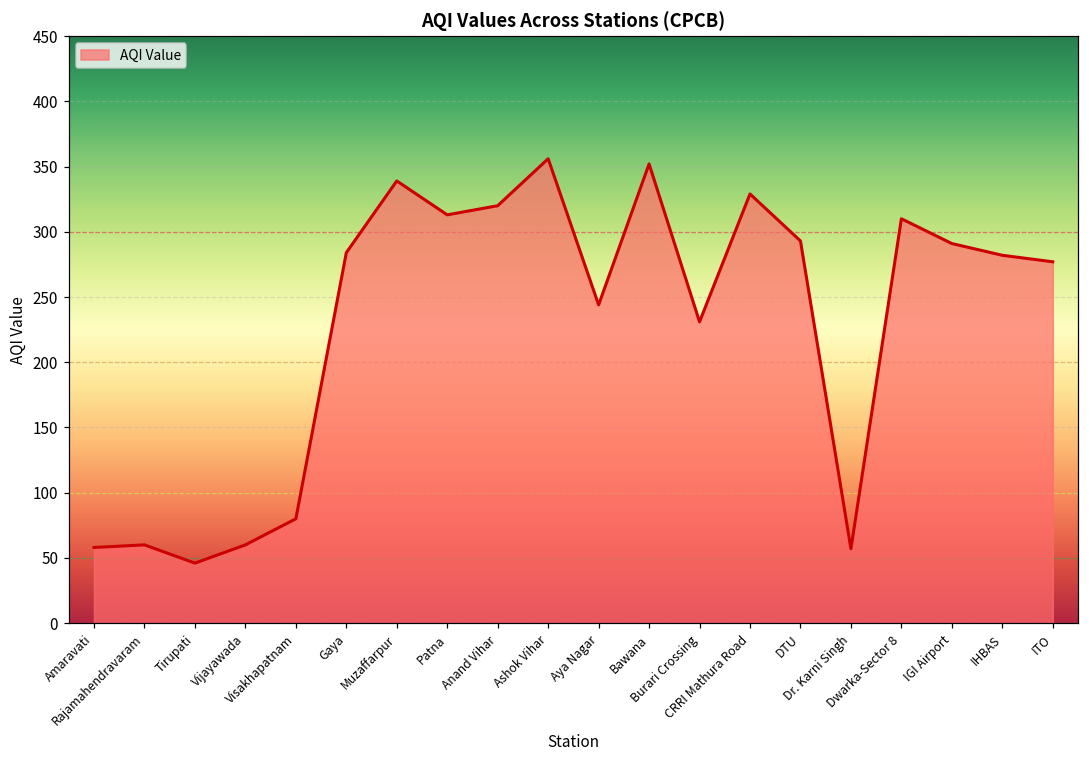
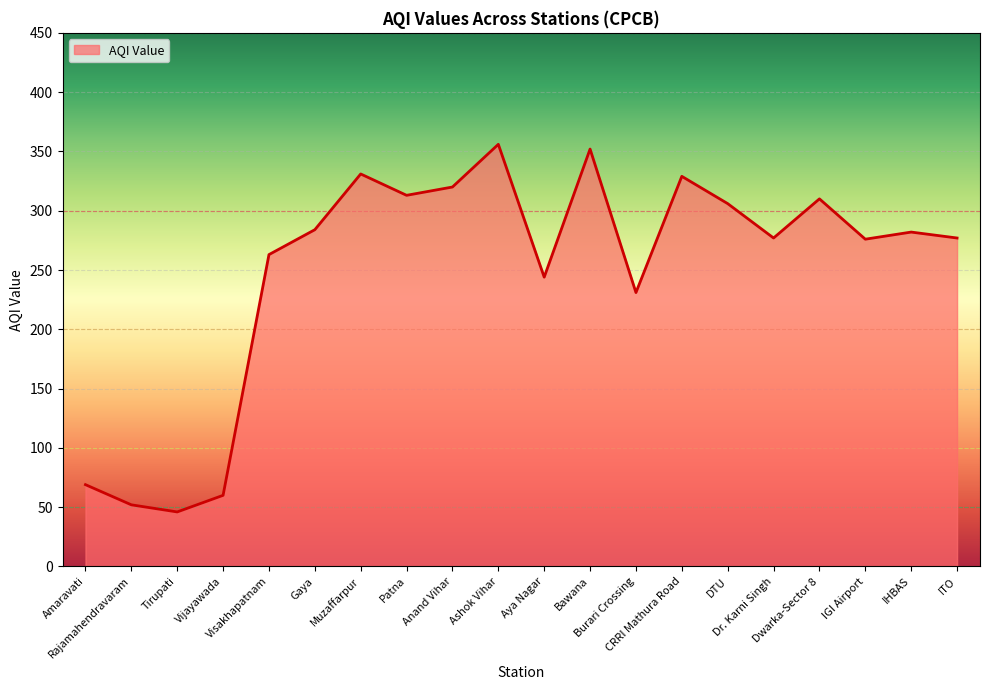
  {
-   "Amaravati": 58,
-   "Rajamahendravaram": 60,
+   "Amaravati": 69,
+   "Rajamahendravaram": 52,
    "Tirupati": 46,
    "Vijayawada": 60,
-   "Visakhapatnam": 80,
+   "Visakhapatnam": 263,
    "Gaya": 284,
-   "Muzaffarpur": 339,
+   "Muzaffarpur": 331,
    "Patna": 313,
    "Anand Vihar": 320,
    "Ashok Vihar": 356,
    "Aya Nagar": 244,
    "Bawana": 352,
    "Burari Crossing": 231,
    "CRRI Mathura Road": 329,
-   "DTU": 293,
-   "Dr. Karni Singh": 57,
+   "DTU": 306,
+   "Dr. Karni Singh": 277,
    "Dwarka-Sector 8": 310,
-   "IGI Airport": 291,
+   "IGI Airport": 276,
    "IHBAS": 282,
    "ITO": 277
  }
